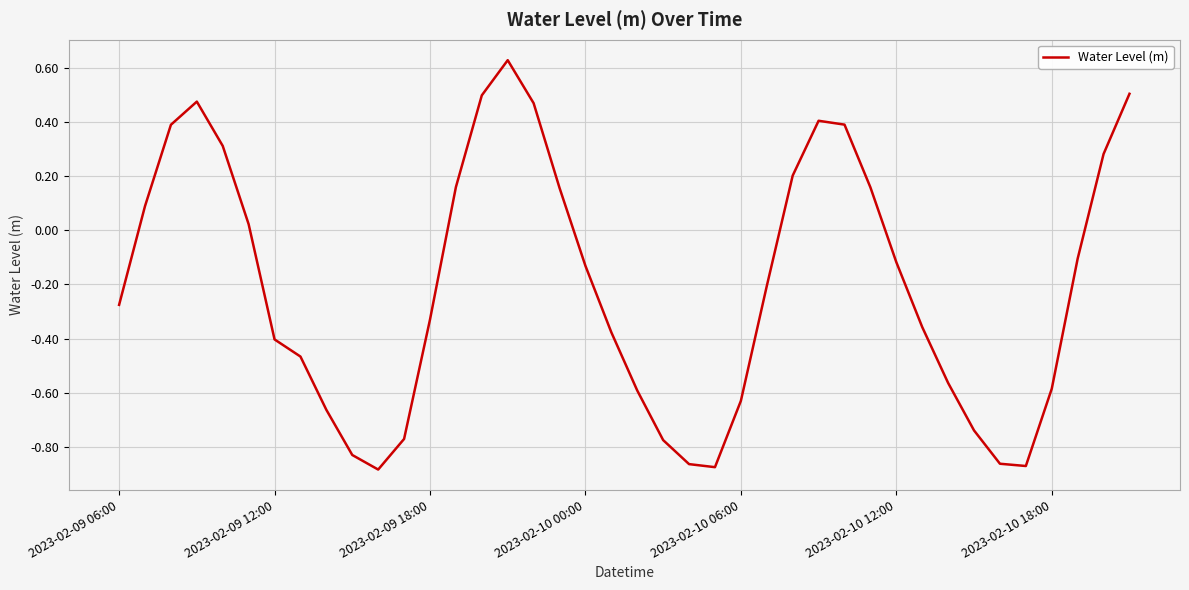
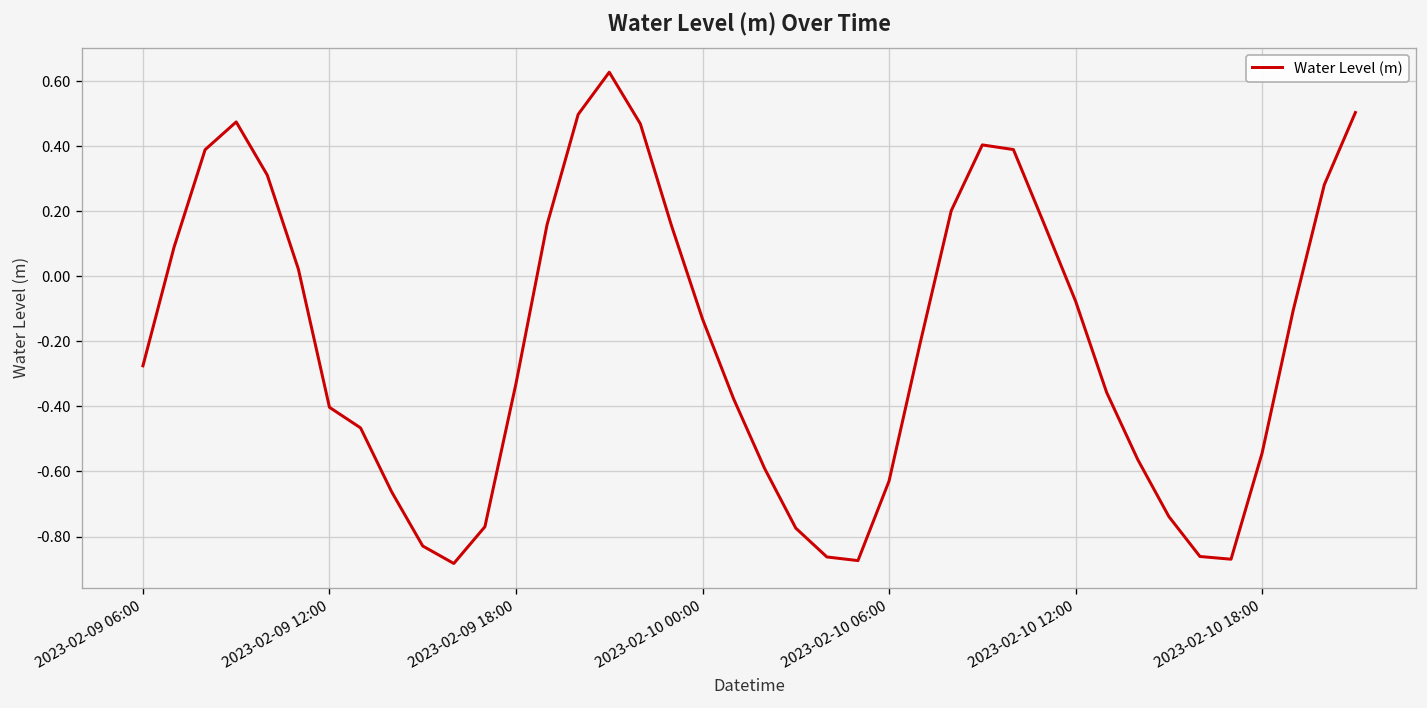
  {
    "2023-02-09 06:00": -0.28,
    "2023-02-09 12:00": -0.40,
    "2023-02-09 18:00": -0.33,
    "2023-02-10 00:00": -0.13,
    "2023-02-10 06:00": -0.63,
-   "2023-02-10 12:00": -0.12,
-   "2023-02-10 18:00": -0.58
+   "2023-02-10 12:00": -0.08,
+   "2023-02-10 18:00": -0.54
  }
